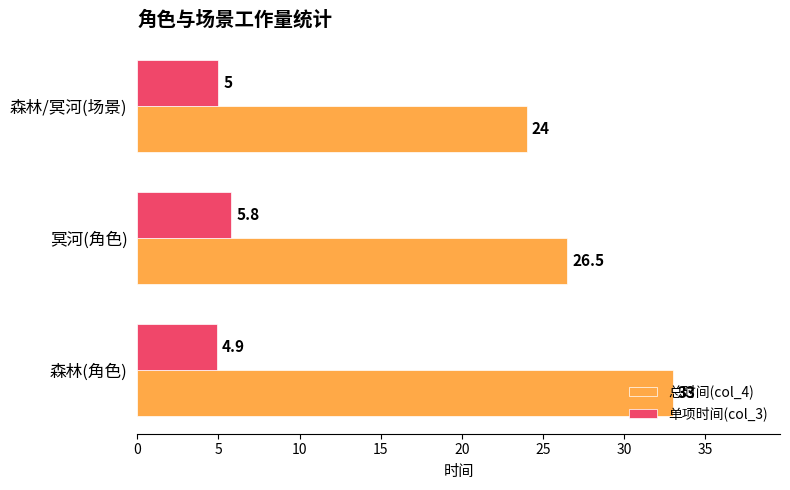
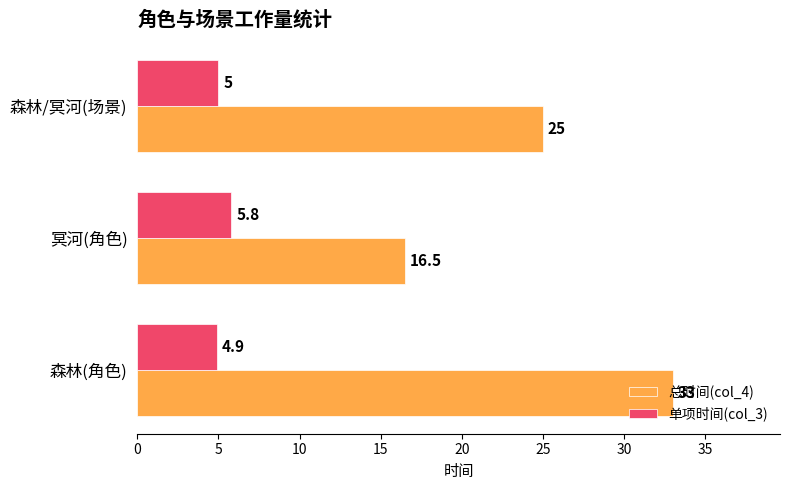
  {
    "总时间(col_4)": {
-     "森林/冥河(场景)": 24,
-     "冥河(角色)": 26.5,
+     "森林/冥河(场景)": 25,
+     "冥河(角色)": 16.5,
      "森林(角色)": 33
    },
    "单项时间(col_3)": {
      "森林/冥河(场景)": 5,
      "冥河(角色)": 5.8,
      "森林(角色)": 4.9
    }
  }
